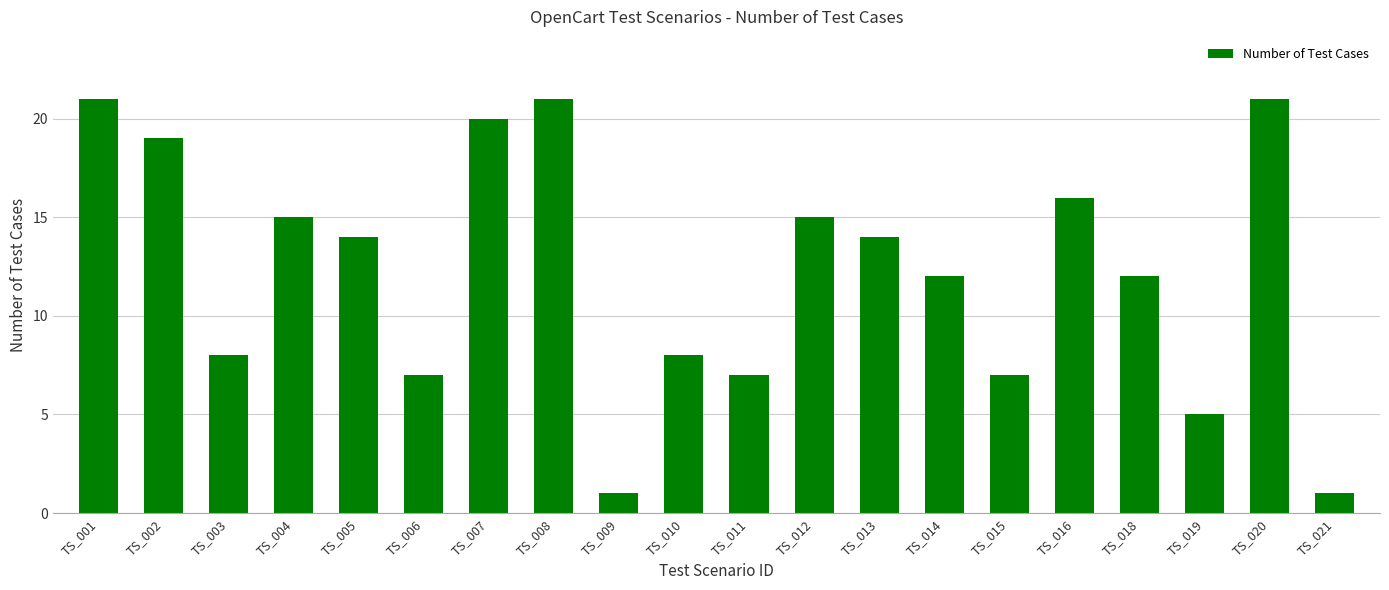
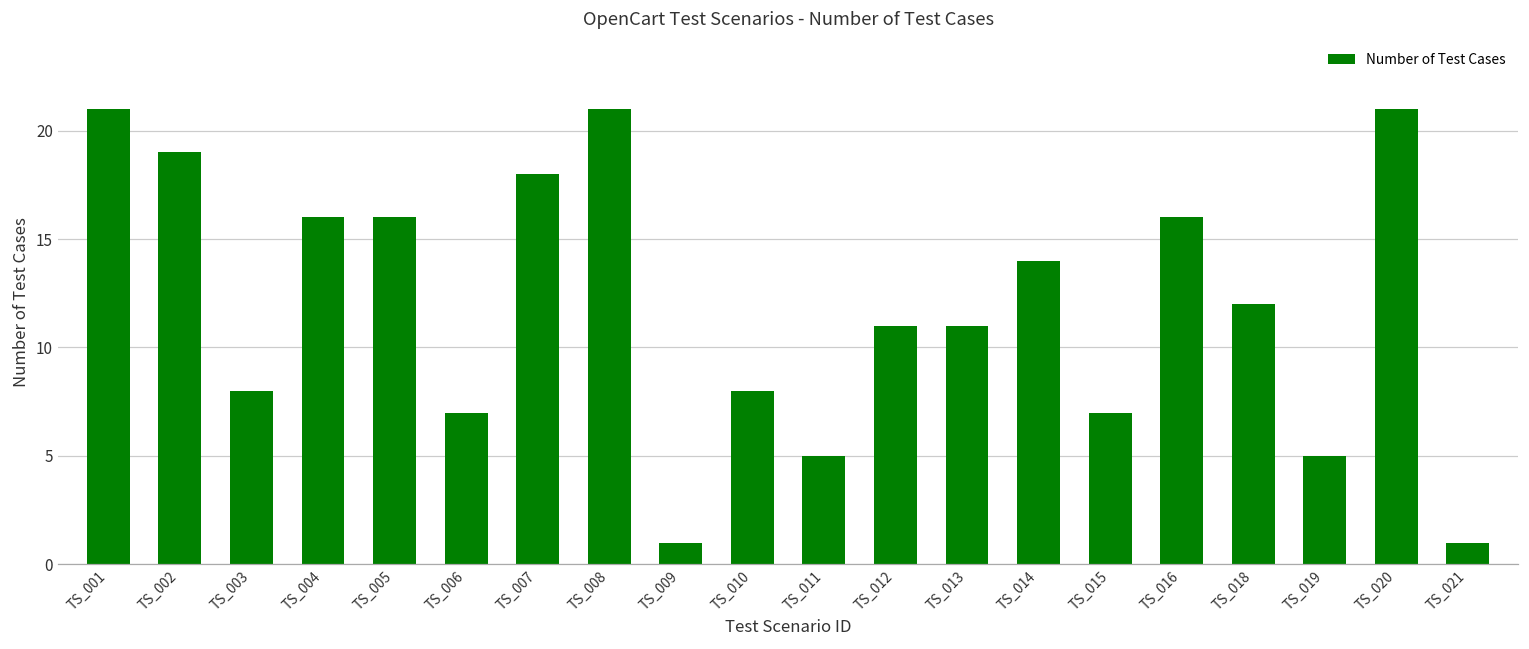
  {
    "TS_001": 21,
    "TS_002": 19,
    "TS_003": 8,
-   "TS_004": 15,
-   "TS_005": 14,
+   "TS_004": 16,
+   "TS_005": 16,
    "TS_006": 7,
-   "TS_007": 20,
+   "TS_007": 18,
    "TS_008": 21,
    "TS_009": 1,
    "TS_010": 8,
-   "TS_011": 7,
-   "TS_012": 15,
-   "TS_013": 14,
-   "TS_014": 12,
+   "TS_011": 5,
+   "TS_012": 11,
+   "TS_013": 11,
+   "TS_014": 14,
    "TS_015": 7,
    "TS_016": 16,
    "TS_018": 12,
    "TS_019": 5,
    "TS_020": 21,
    "TS_021": 1
  }
